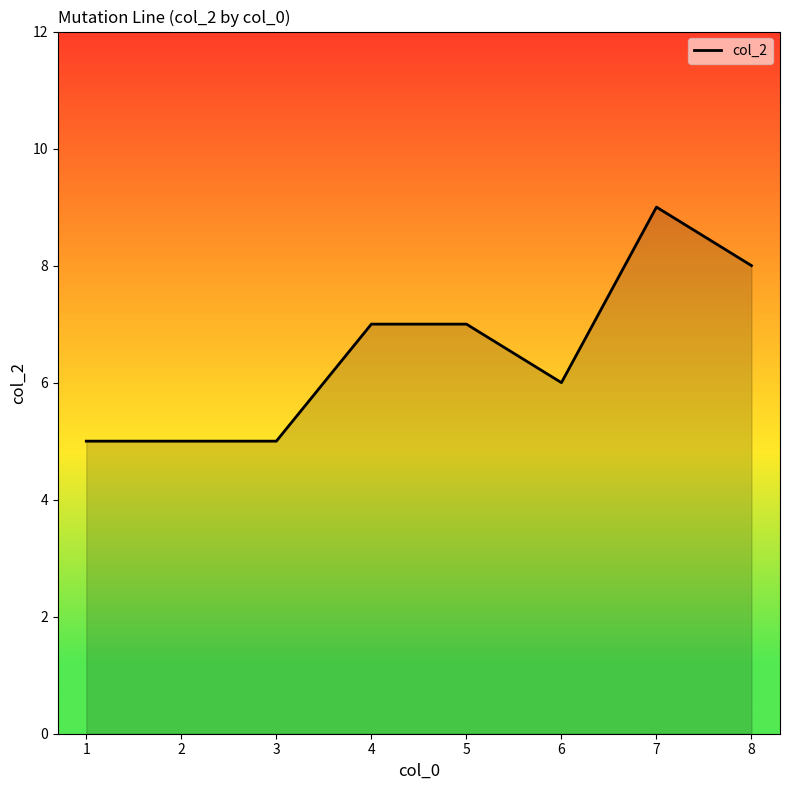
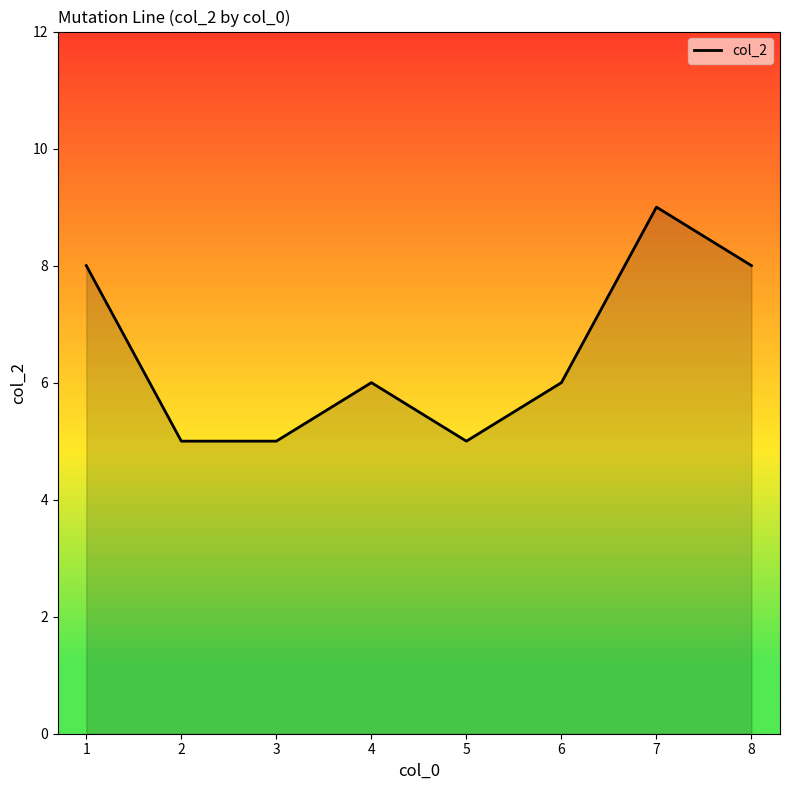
  {
-   "1": 5,
+   "1": 8,
    "2": 5,
    "3": 5,
-   "4": 7,
-   "5": 7,
+   "4": 6,
+   "5": 5,
    "6": 6,
    "7": 9,
    "8": 8
  }
